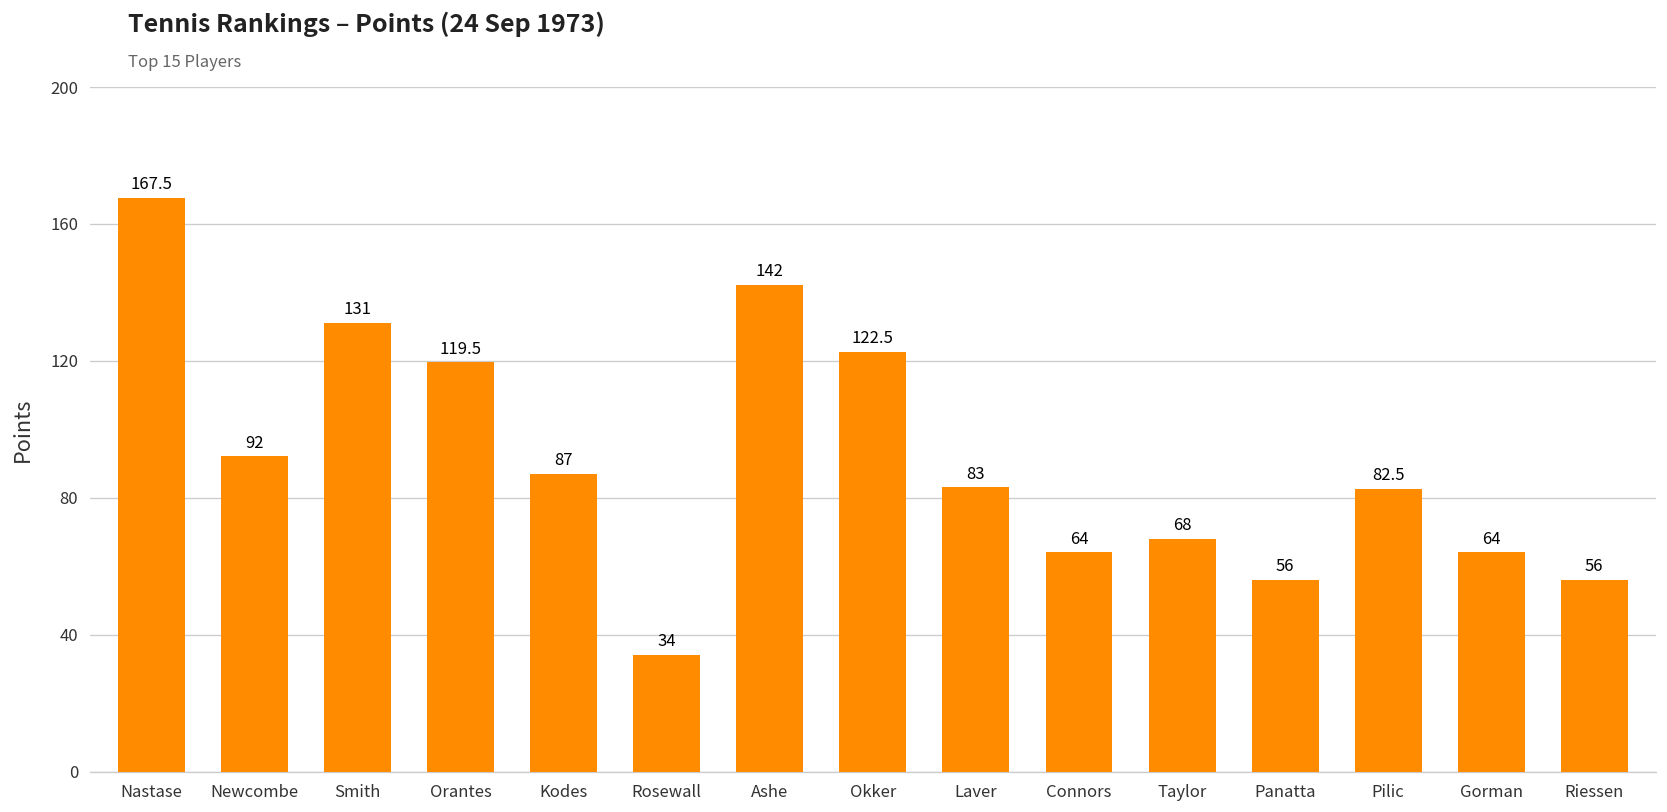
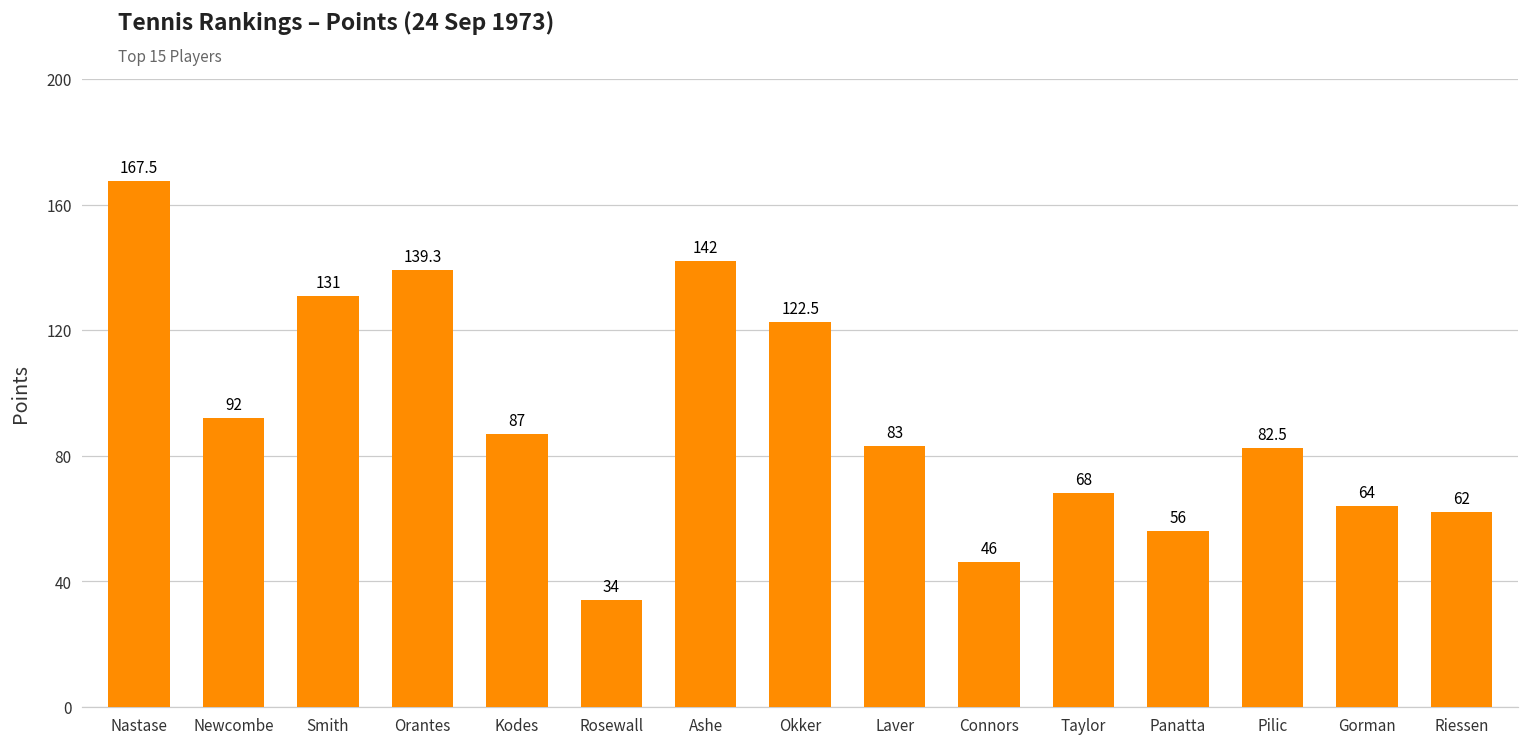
  {
    "Nastase": 167.5,
    "Newcombe": 92,
    "Smith": 131,
-   "Orantes": 119.5,
+   "Orantes": 139.3,
    "Kodes": 87,
    "Rosewall": 34,
    "Ashe": 142,
    "Okker": 122.5,
    "Laver": 83,
-   "Connors": 64,
+   "Connors": 46,
    "Taylor": 68,
    "Panatta": 56,
    "Pilic": 82.5,
    "Gorman": 64,
-   "Riessen": 56
+   "Riessen": 62
  }
